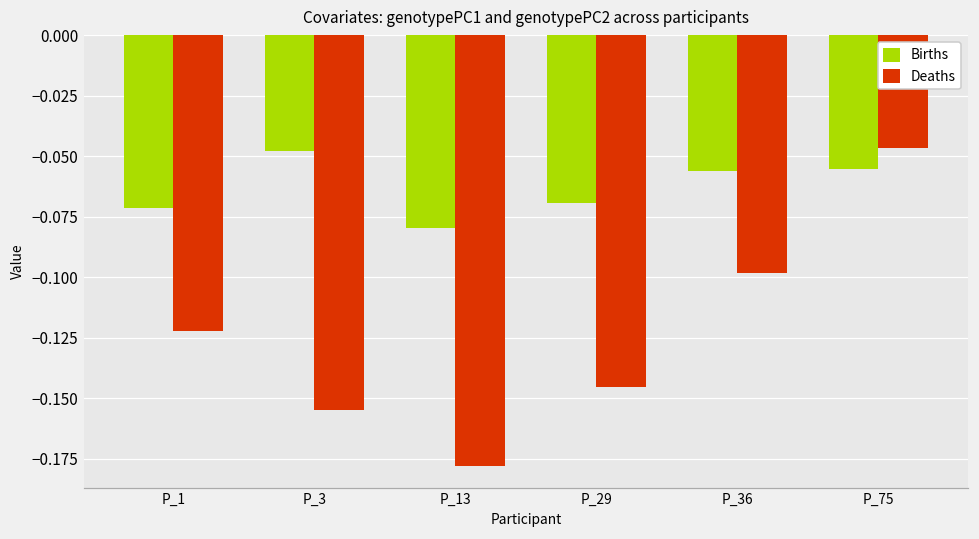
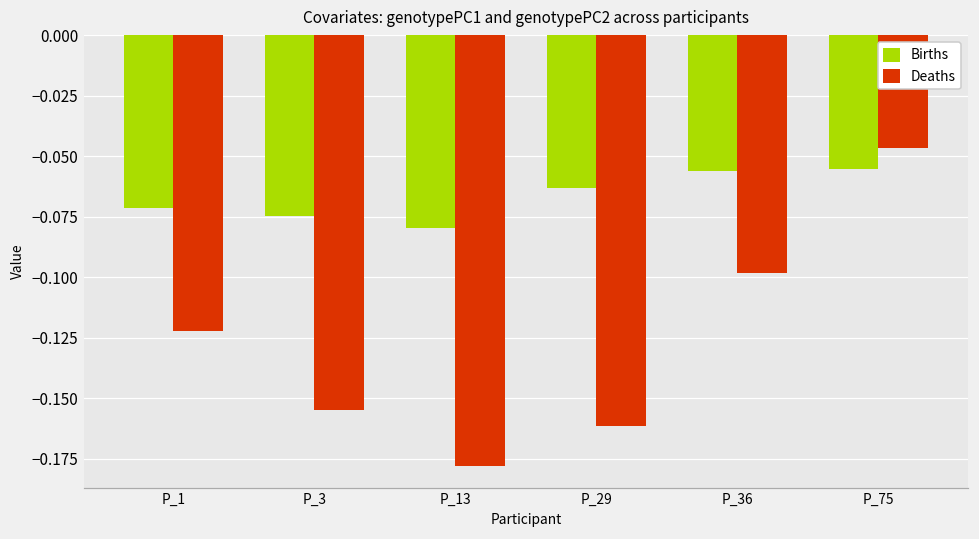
  {
    "Births": {
      "P_1": -0.071,
-     "P_3": -0.048,
+     "P_3": -0.075,
      "P_13": -0.080,
-     "P_29": -0.069,
+     "P_29": -0.063,
      "P_36": -0.056,
      "P_75": -0.055
    },
    "Deaths": {
      "P_1": -0.122,
      "P_3": -0.155,
      "P_13": -0.178,
-     "P_29": -0.145,
+     "P_29": -0.161,
      "P_36": -0.098,
      "P_75": -0.046
    }
  }
